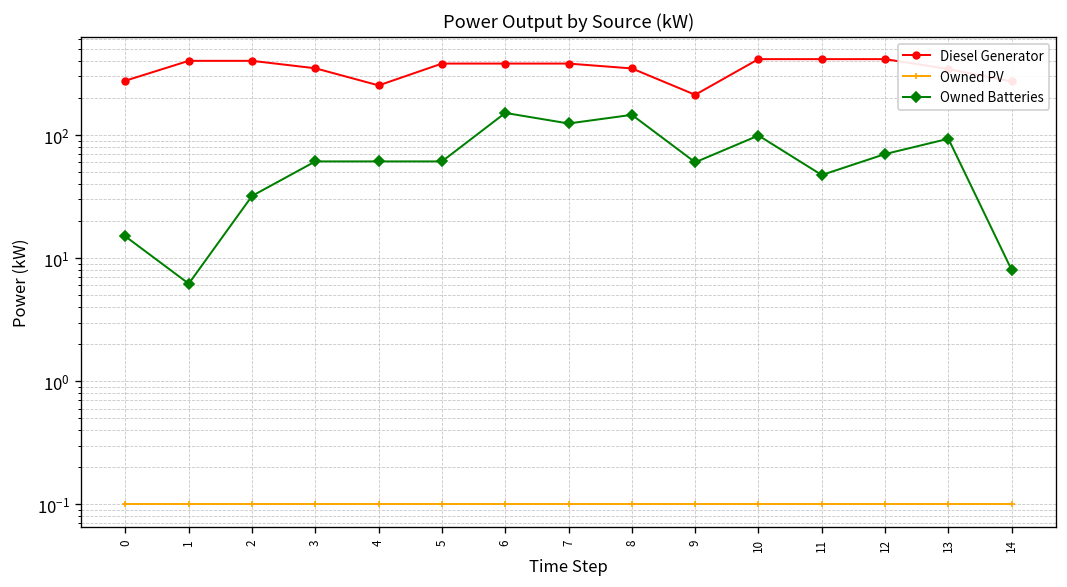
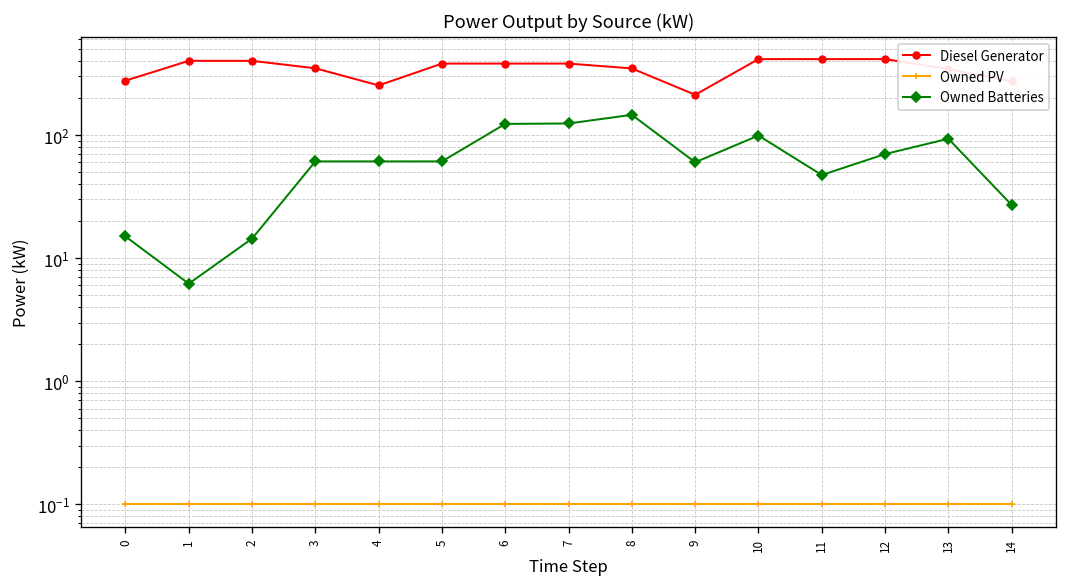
  {
    "Diesel Generator": {
      "0": 280,
      "1": 400,
      "2": 400,
      "3": 350,
      "4": 250,
      "5": 380,
      "6": 380,
      "7": 380,
      "8": 350,
      "9": 210,
      "10": 410,
      "11": 410,
      "12": 410
    },
    "Owned PV": {
      "0": 0.10,
      "1": 0.10,
      "2": 0.10,
      "3": 0.10,
      "4": 0.10,
      "5": 0.10,
      "6": 0.10,
      "7": 0.10,
      "8": 0.10,
      "9": 0.10,
      "10": 0.10,
      "11": 0.10,
      "12": 0.10,
      "13": 0.10,
      "14": 0.10
    },
    "Owned Batteries": {
      "0": 15,
      "1": 6,
-     "2": 32,
+     "2": 14,
      "3": 60,
      "4": 60,
      "5": 60,
-     "6": 150,
+     "6": 120,
      "7": 120,
      "8": 150,
      "9": 60,
      "10": 100,
      "11": 50,
      "12": 70,
      "13": 90,
-     "14": 8
+     "14": 27
    }
  }
